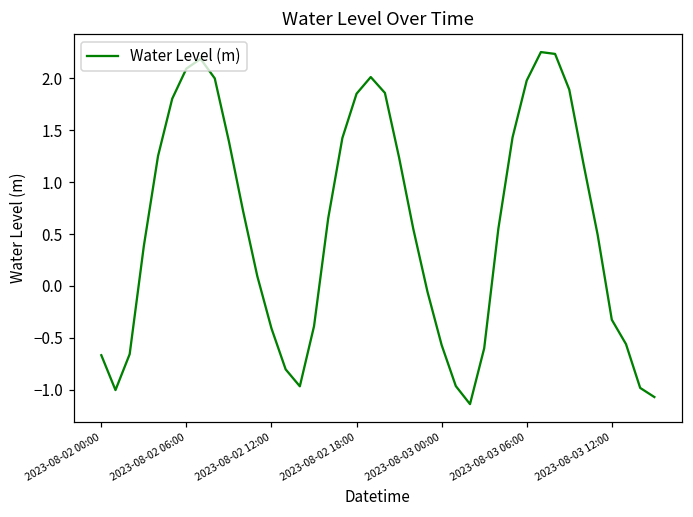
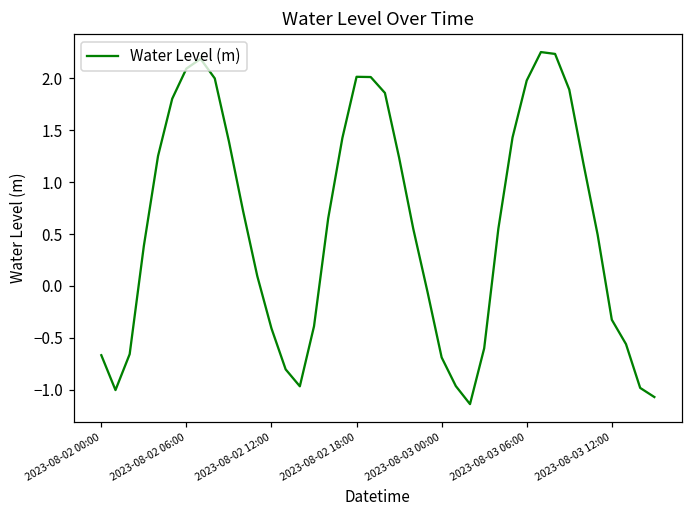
  {
    "2023-08-02 00:00": -0.7,
    "2023-08-02 12:00": -0.4,
-   "2023-08-02 18:00": 1.9,
-   "2023-08-03 00:00": -0.6,
+   "2023-08-02 18:00": 2.0,
+   "2023-08-03 00:00": -0.7,
    "2023-08-03 06:00": 2.0,
    "2023-08-03 12:00": -0.3
  }
